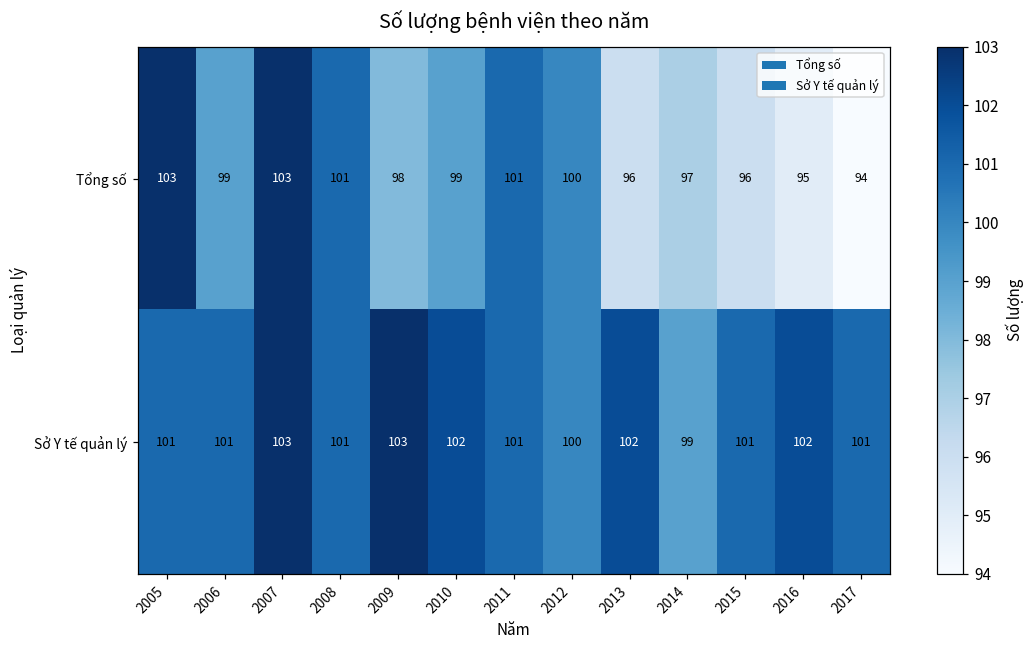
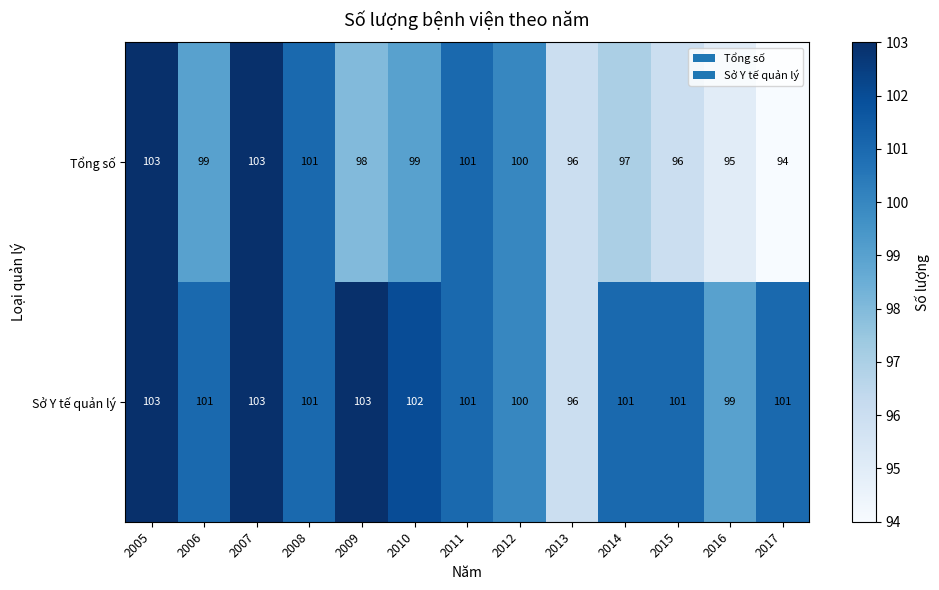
  {
    "Tổng số": {
      "2005": 103,
      "2006": 99,
      "2007": 103,
      "2008": 101,
      "2009": 98,
      "2010": 99,
      "2011": 101,
      "2012": 100,
      "2013": 96,
      "2014": 97,
      "2015": 96,
      "2016": 95,
      "2017": 94
    },
    "Sở Y tế quản lý": {
-     "2005": 101,
+     "2005": 103,
      "2006": 101,
      "2007": 103,
      "2008": 101,
      "2009": 103,
      "2010": 102,
      "2011": 101,
      "2012": 100,
-     "2013": 102,
-     "2014": 99,
+     "2013": 96,
+     "2014": 101,
      "2015": 101,
-     "2016": 102,
+     "2016": 99,
      "2017": 101
    }
  }
